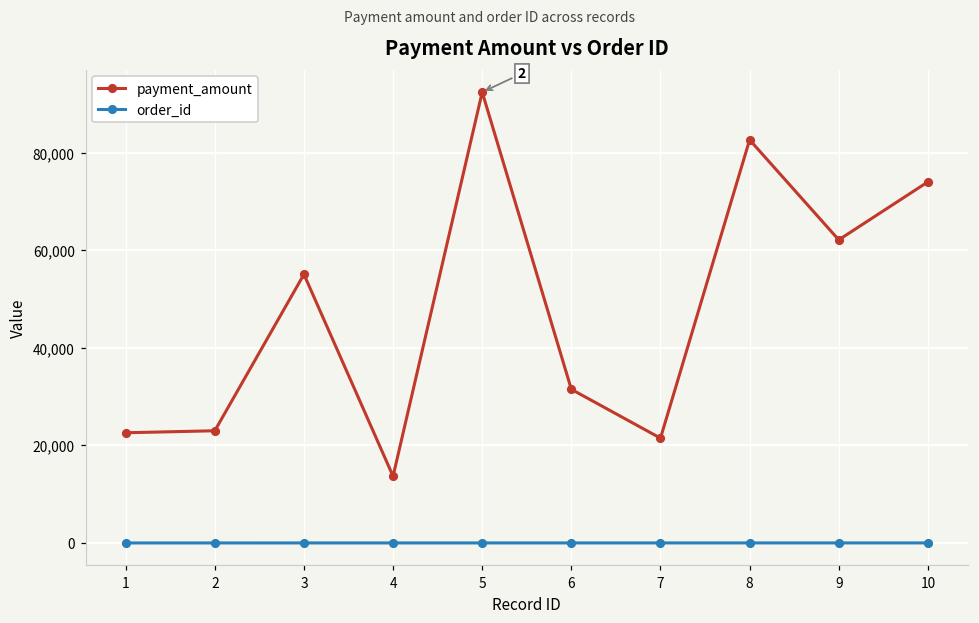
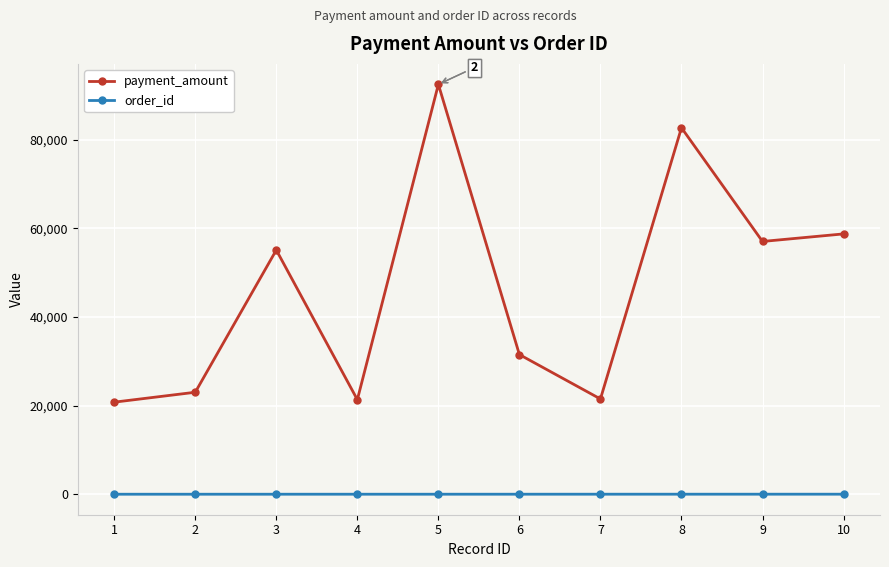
  {
    "payment_amount": {
-     "1": "23,000",
+     "1": "21,000",
      "2": "23,000",
      "3": "55,000",
-     "4": "14,000",
+     "4": "21,000",
      "6": "32,000",
      "7": "21,000",
      "8": "83,000",
-     "9": "62,000",
-     "10": "74,000"
+     "9": "57,000",
+     "10": "59,000"
    },
    "order_id": {
      "1": "0",
      "2": "0",
      "3": "0",
      "4": "0",
      "5": "0",
      "6": "0",
      "7": "0",
      "8": "0",
      "9": "0",
      "10": "0"
    }
  }
